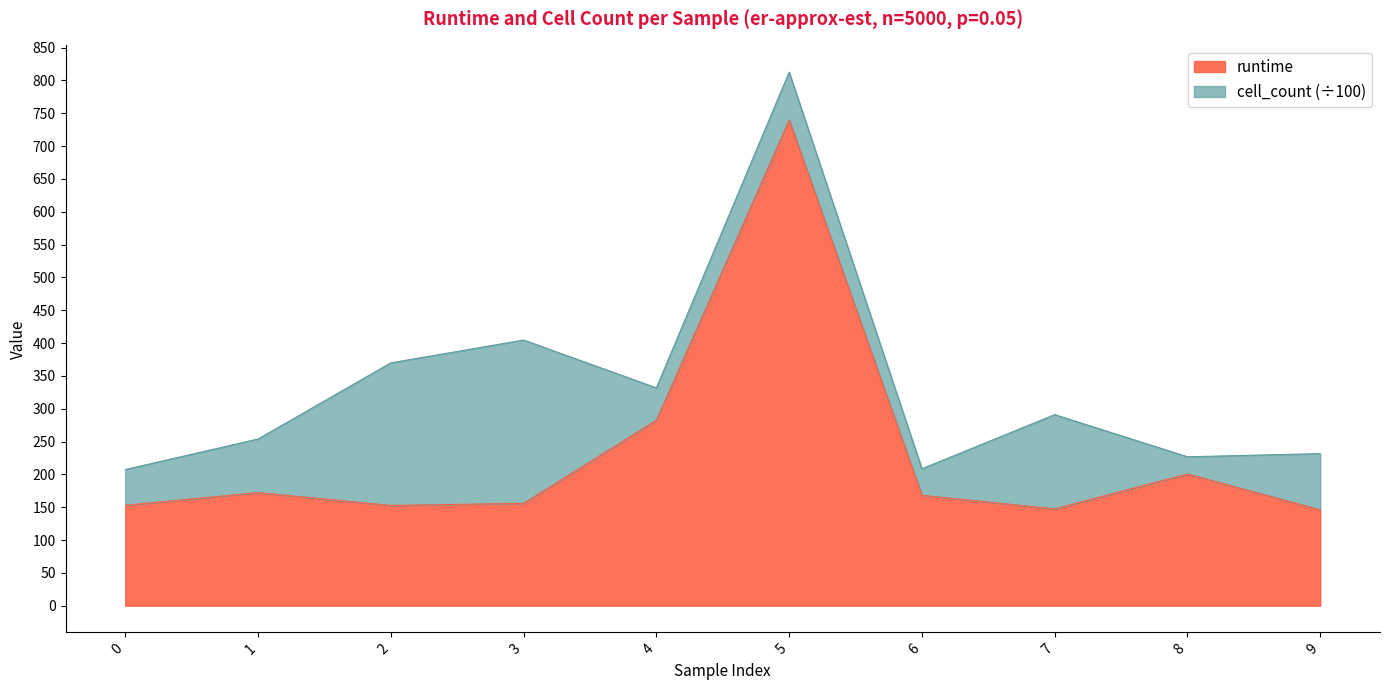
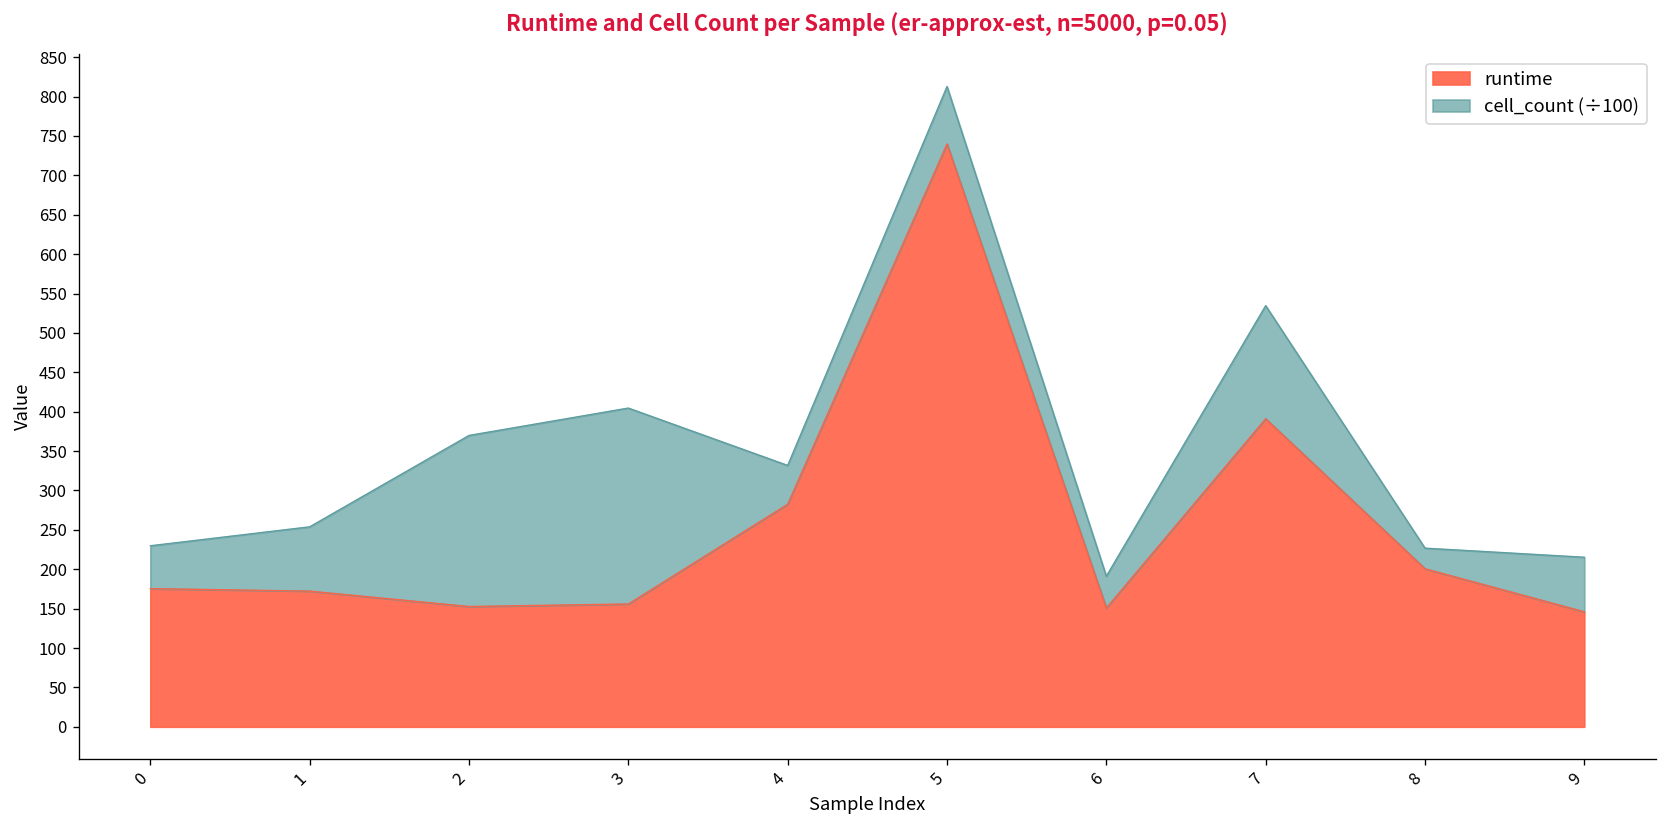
  {
    "runtime": {
-     "0": 150,
+     "0": 180,
      "1": 170,
      "2": 150,
      "3": 160,
      "4": 280,
      "5": 740,
-     "6": 170,
-     "7": 150,
+     "6": 150,
+     "7": 390,
      "8": 200,
      "9": 150
    },
    "cell_count (÷100)": {
      "0": 50,
      "1": 80,
      "2": 220,
      "3": 250,
      "4": 50,
      "5": 70,
      "6": 40,
      "7": 140,
      "8": 30,
-     "9": 90
+     "9": 70
    }
  }
